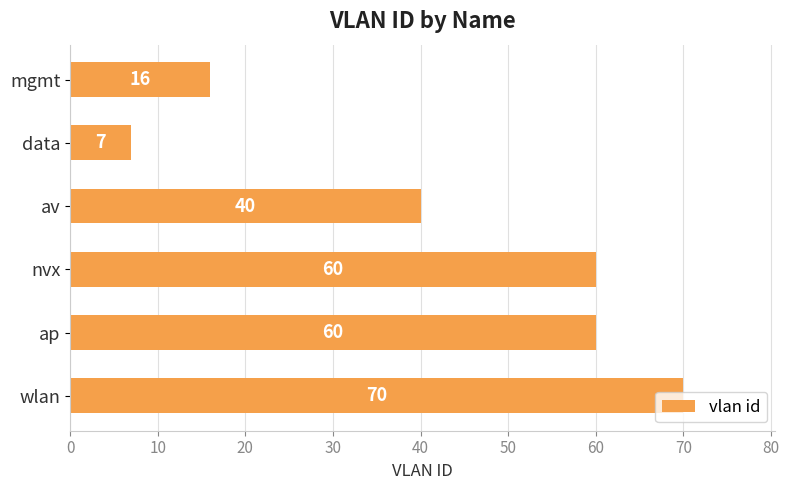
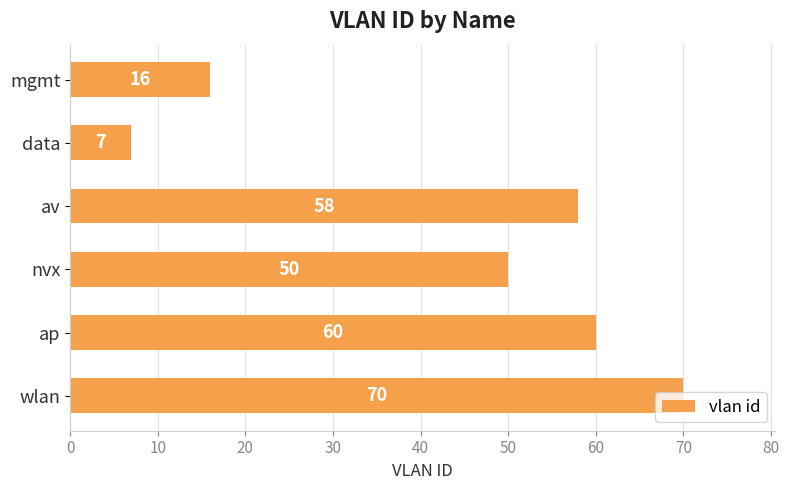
  {
    "mgmt": 16,
    "data": 7,
-   "av": 40,
-   "nvx": 60,
+   "av": 58,
+   "nvx": 50,
    "ap": 60
  }
